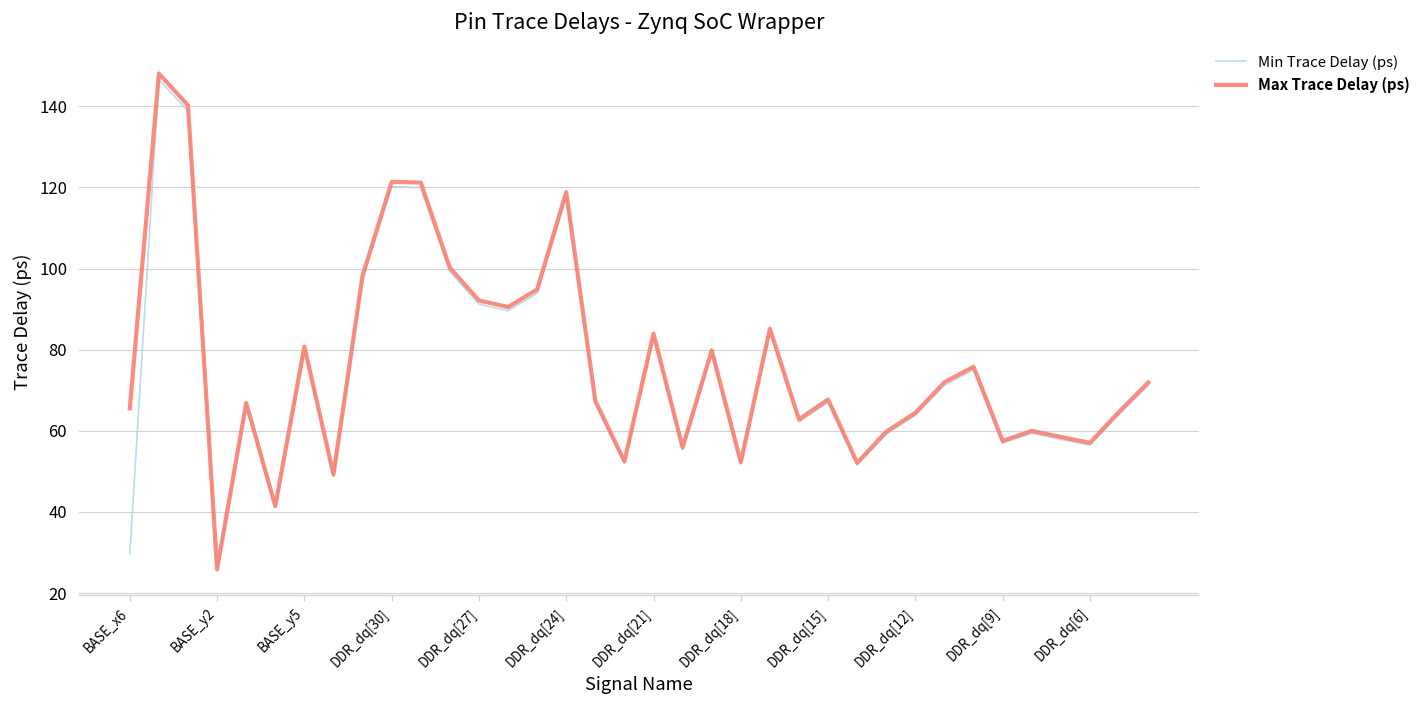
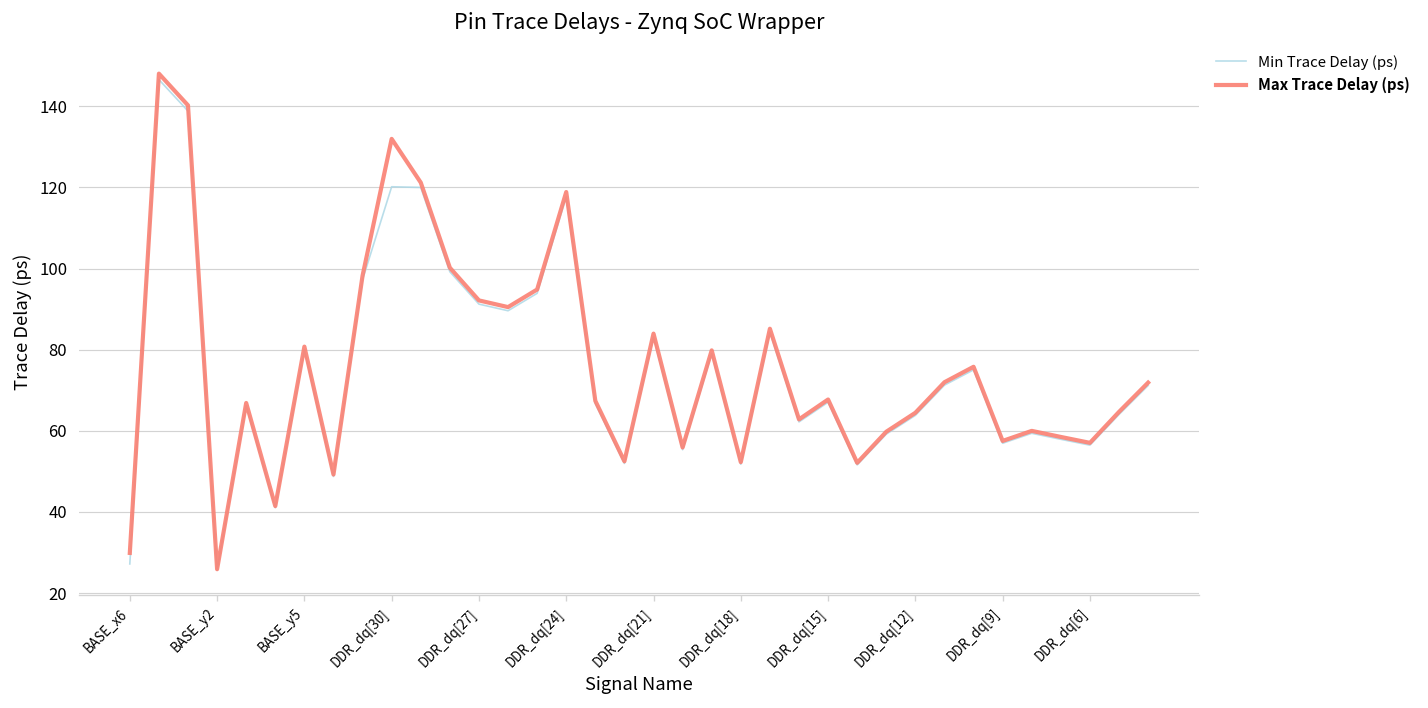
  {
    "Min Trace Delay (ps)": {
-     "BASE_x6": 30,
+     "BASE_x6": 27,
      "BASE_y5": 80,
      "DDR_dq[30]": 120,
      "DDR_dq[27]": 91,
      "DDR_dq[24]": 118,
      "DDR_dq[21]": 83
    },
    "Max Trace Delay (ps)": {
-     "BASE_x6": 66,
+     "BASE_x6": 30,
      "BASE_y5": 81,
-     "DDR_dq[30]": 121,
+     "DDR_dq[30]": 132,
      "DDR_dq[27]": 92,
      "DDR_dq[24]": 119,
      "DDR_dq[21]": 84
    }
  }
